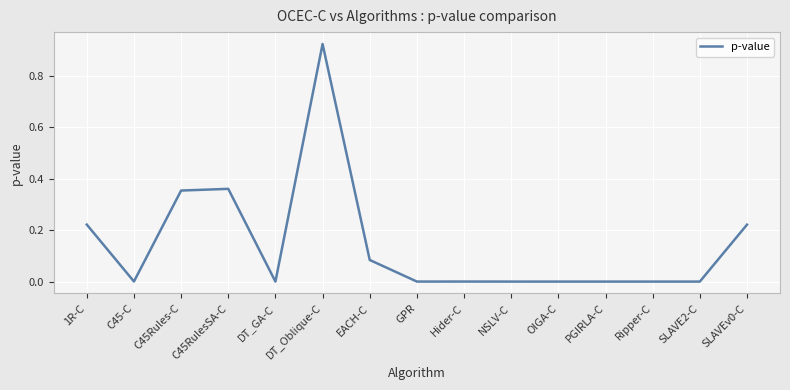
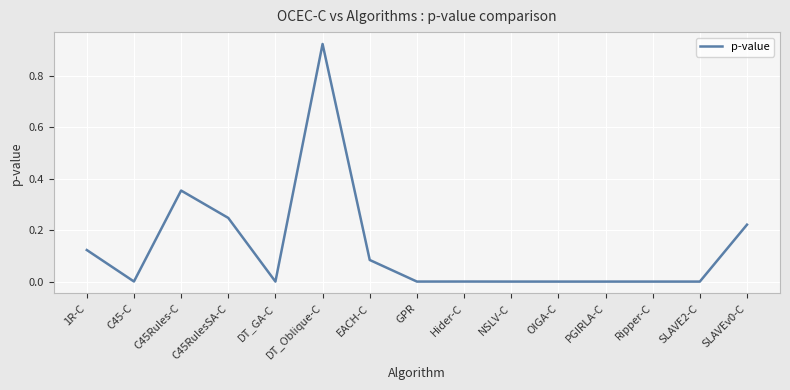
  {
-   "1R-C": 0.22,
+   "1R-C": 0.12,
    "C45-C": 0.00,
    "C45Rules-C": 0.35,
-   "C45RulesSA-C": 0.36,
+   "C45RulesSA-C": 0.25,
    "DT_GA-C": 0.00,
    "DT_Oblique-C": 0.92,
    "EACH-C": 0.08,
    "GPR": 0.00,
    "Hider-C": 0.00,
    "NSLV-C": 0.00,
    "OIGA-C": 0.00,
    "PGIRLA-C": 0.00,
    "Ripper-C": 0.00,
    "SLAVE2-C": 0.00,
    "SLAVEv0-C": 0.22
  }
